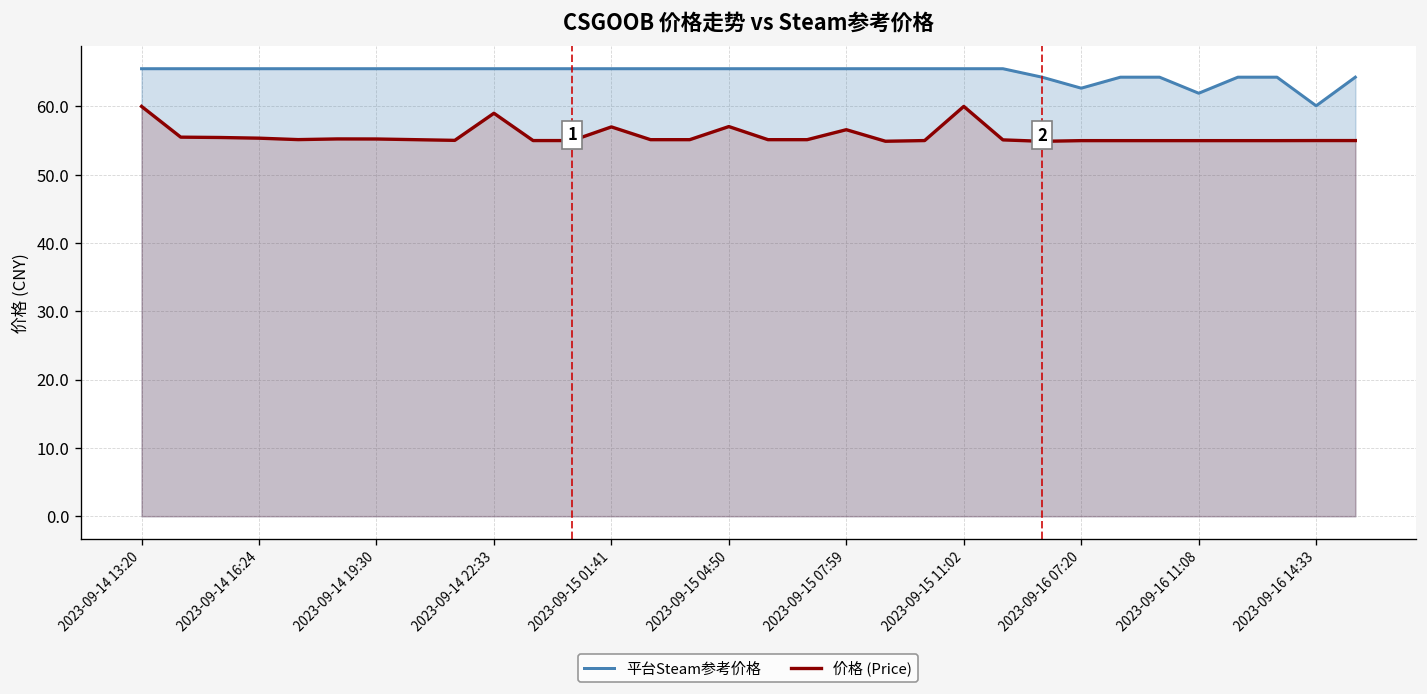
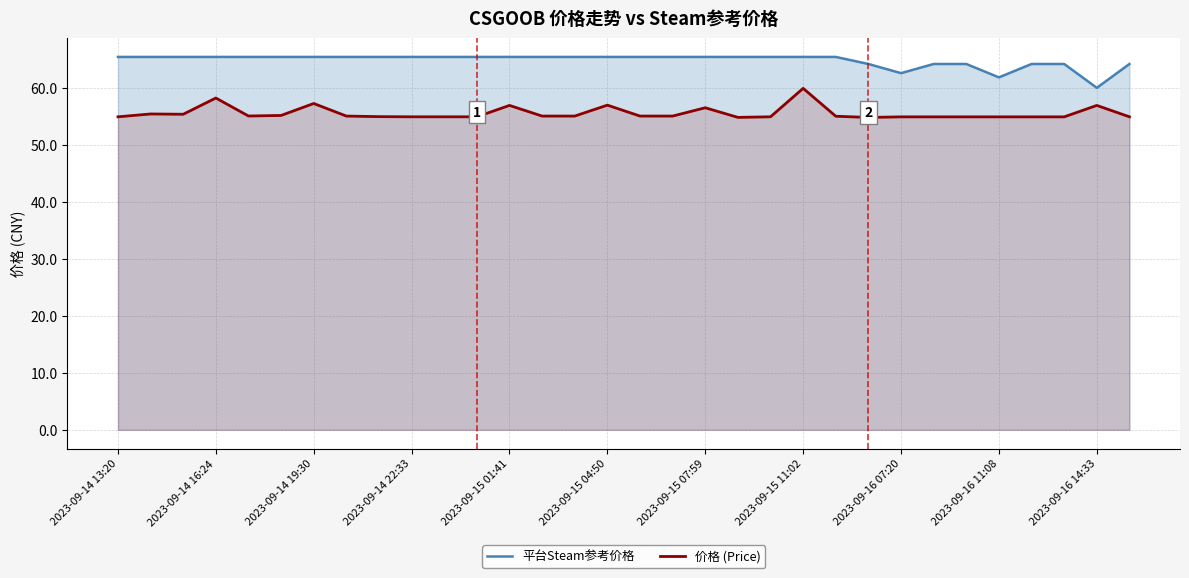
  {
    "平台Steam参考价格": {
      "2023-09-14 13:20": 66,
      "2023-09-14 16:24": 66,
      "2023-09-14 19:30": 66,
      "2023-09-14 22:33": 66,
      "2023-09-15 01:41": 66,
      "2023-09-15 04:50": 66,
      "2023-09-15 07:59": 66,
      "2023-09-15 11:02": 66,
      "2023-09-16 07:20": 63,
      "2023-09-16 11:08": 62,
      "2023-09-16 14:33": 60
    },
    "价格 (Price)": {
-     "2023-09-14 13:20": 60,
-     "2023-09-14 16:24": 55,
-     "2023-09-14 19:30": 55,
-     "2023-09-14 22:33": 59,
+     "2023-09-14 13:20": 55,
+     "2023-09-14 16:24": 58,
+     "2023-09-14 19:30": 57,
+     "2023-09-14 22:33": 55,
      "2023-09-15 01:41": 57,
      "2023-09-15 04:50": 57,
      "2023-09-15 07:59": 57,
      "2023-09-15 11:02": 60,
      "2023-09-16 07:20": 55,
      "2023-09-16 11:08": 55,
-     "2023-09-16 14:33": 55
+     "2023-09-16 14:33": 57
    }
  }
